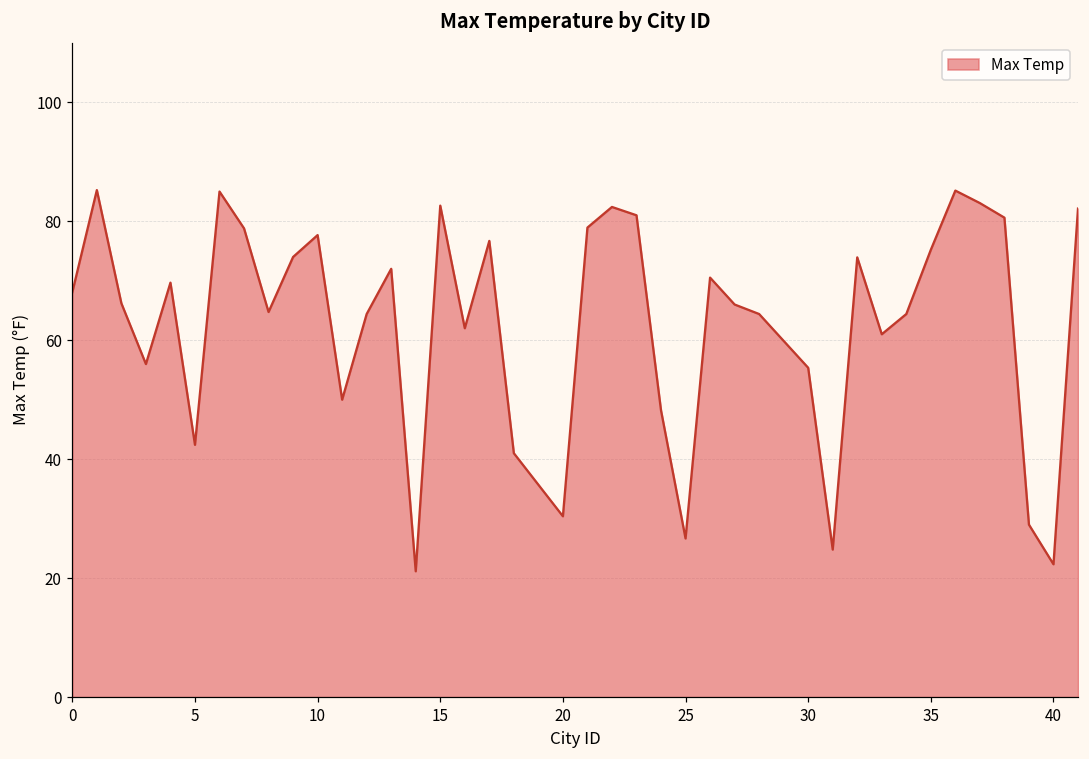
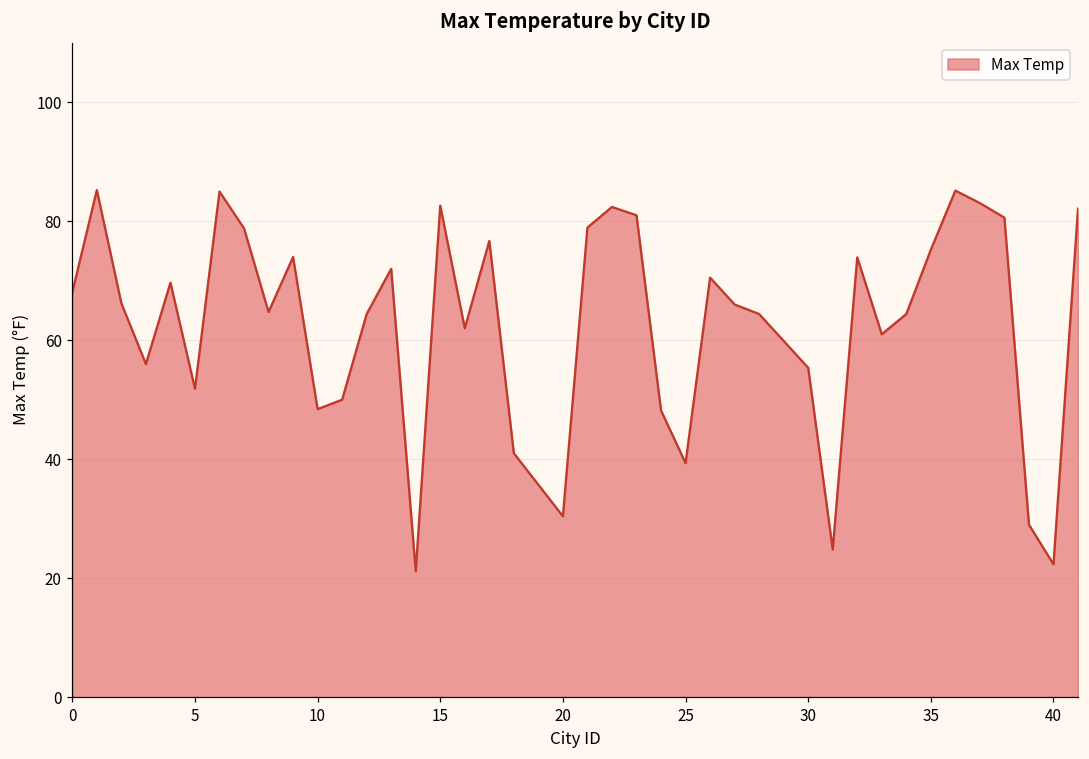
  {
    "0": 68,
-   "5": 42,
-   "10": 78,
+   "5": 52,
+   "10": 48,
    "15": 83,
    "20": 30,
-   "25": 27,
+   "25": 39,
    "30": 55,
    "35": 75,
    "40": 22
  }
